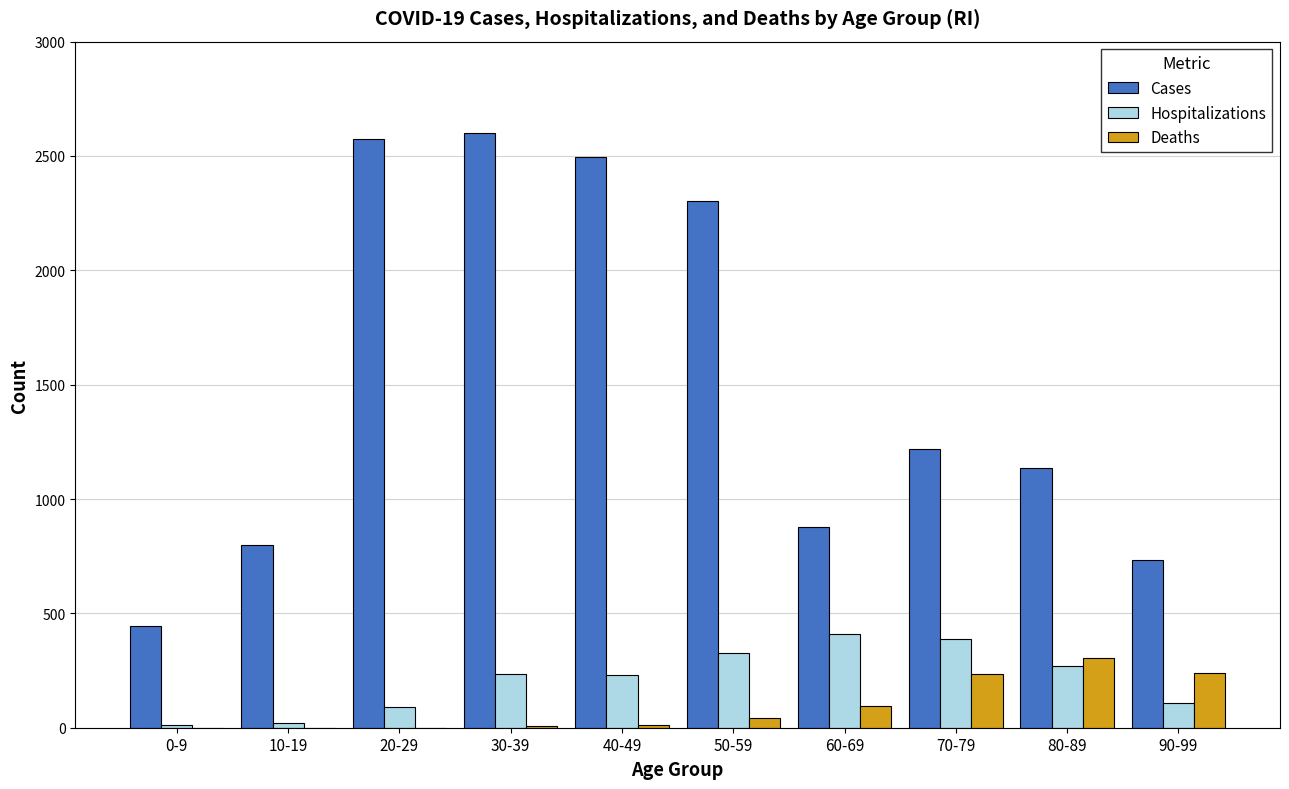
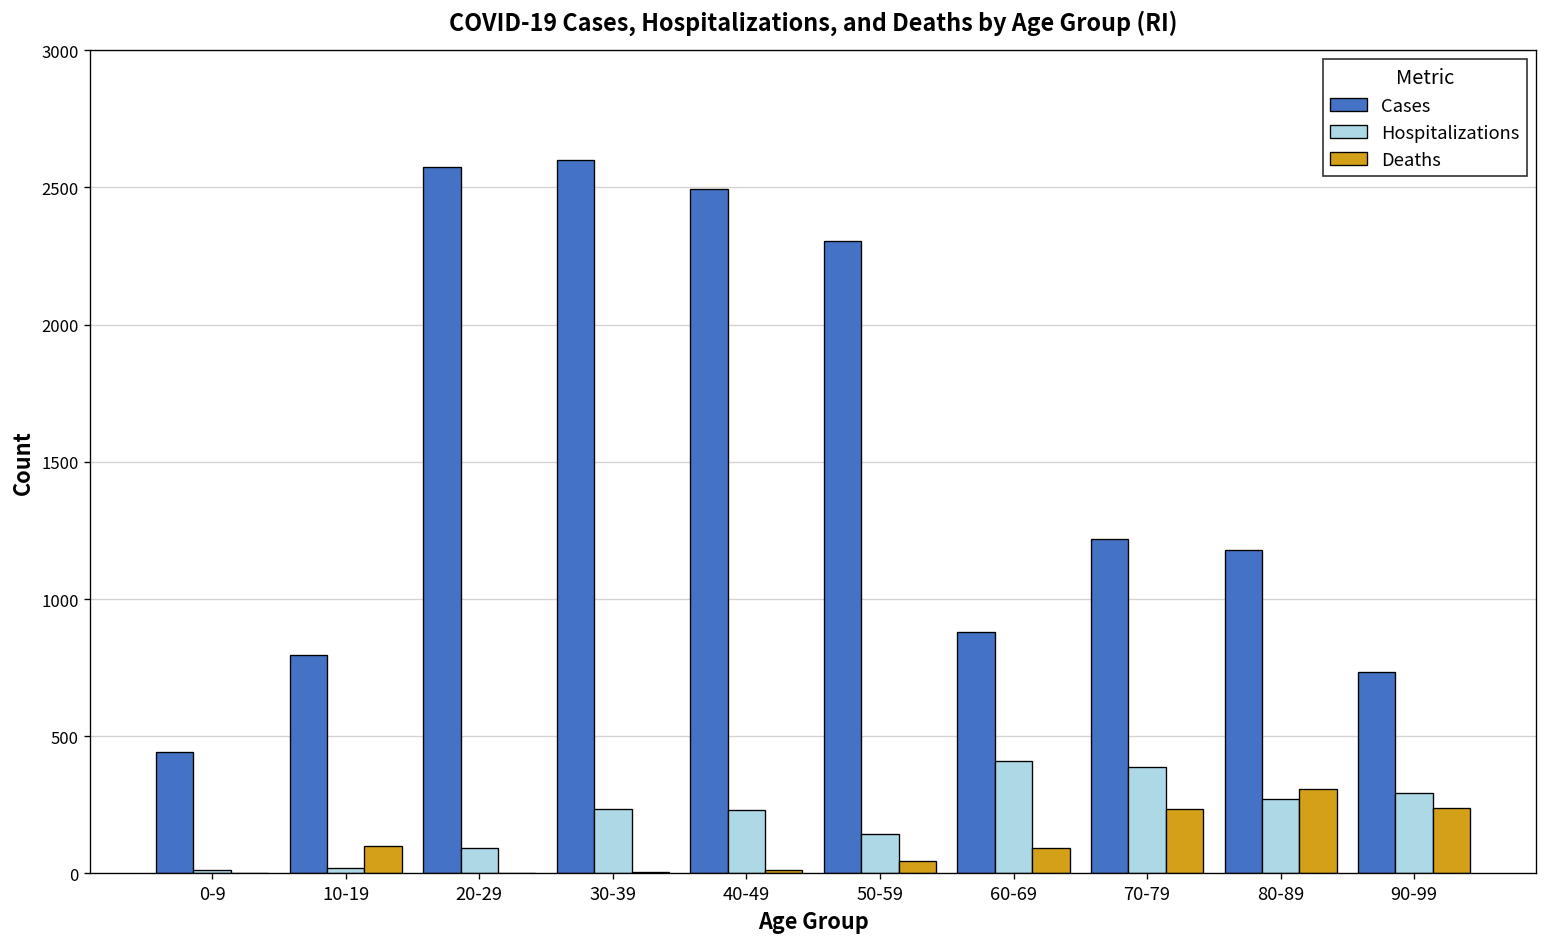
  {
    "Cases": {
      "0-9": 440,
      "10-19": 800,
      "20-29": 2570,
      "30-39": 2600,
      "40-49": 2500,
      "50-59": 2300,
      "60-69": 880,
      "70-79": 1220,
-     "80-89": 1130,
+     "80-89": 1180,
      "90-99": 740
    },
    "Hospitalizations": {
      "0-9": 10,
      "10-19": 20,
      "20-29": 90,
      "30-39": 230,
      "40-49": 230,
-     "50-59": 330,
+     "50-59": 140,
      "60-69": 410,
      "70-79": 390,
      "80-89": 270,
-     "90-99": 110
+     "90-99": 290
    },
    "Deaths": {
      "0-9": 0,
-     "10-19": 0,
+     "10-19": 100,
      "20-29": 0,
      "40-49": 10,
      "50-59": 40,
      "60-69": 90,
      "70-79": 240,
      "80-89": 310,
      "90-99": 240
    }
  }
